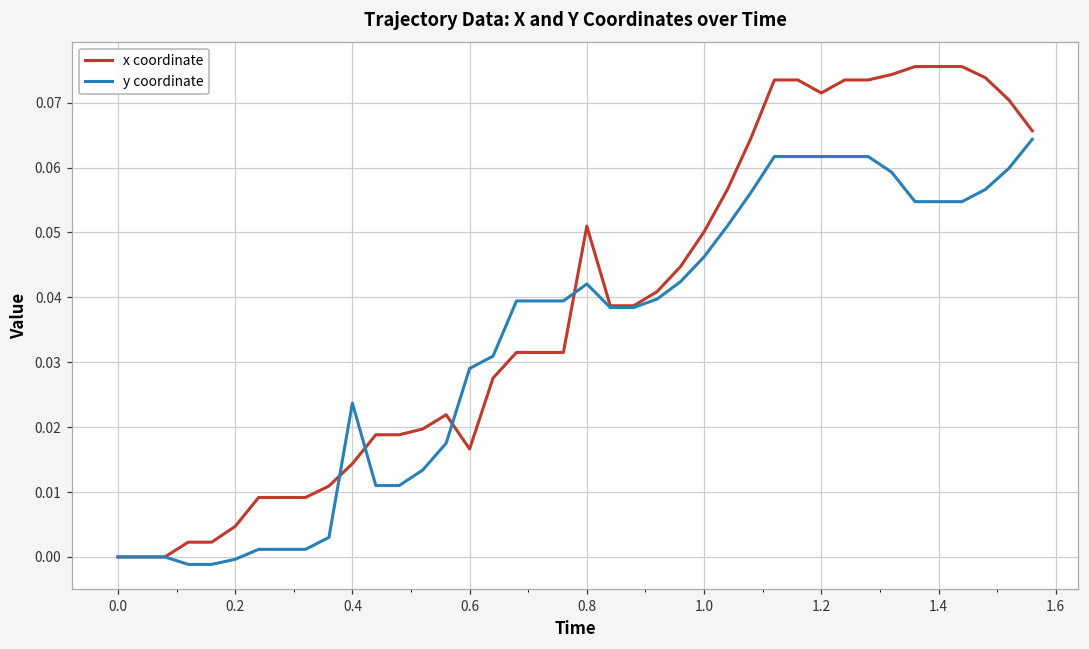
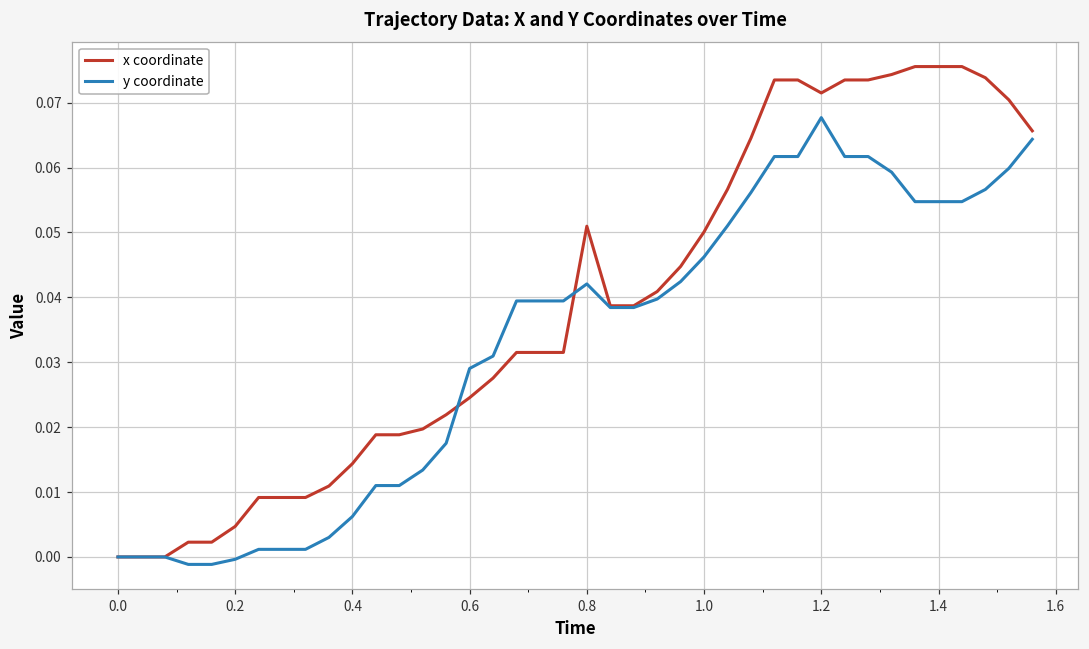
  {
    "x coordinate": {
      "0.2": 0.005,
      "0.4": 0.014,
-     "0.6": 0.017,
+     "0.6": 0.025,
      "0.8": 0.051,
      "1.0": 0.050,
      "1.2": 0.072,
      "1.4": 0.076
    },
    "y coordinate": {
      "0.2": 0.000,
-     "0.4": 0.024,
+     "0.4": 0.006,
      "0.6": 0.029,
      "0.8": 0.042,
      "1.0": 0.046,
-     "1.2": 0.062,
+     "1.2": 0.068,
      "1.4": 0.055
    }
  }
